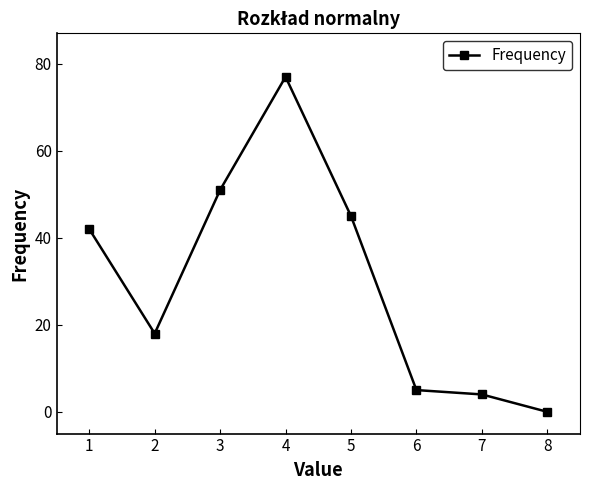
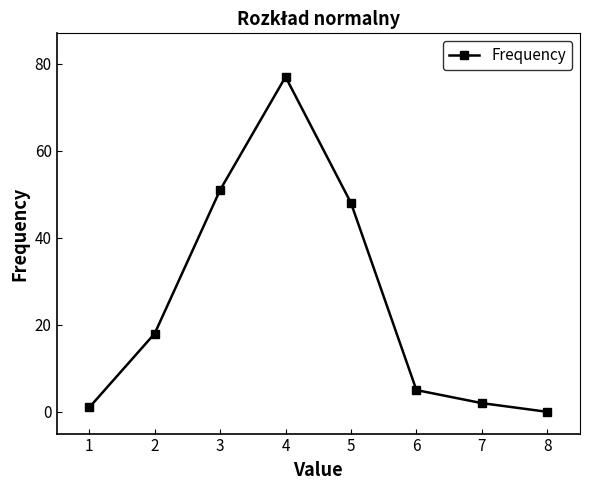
  {
-   "1": 42,
+   "1": 1,
    "2": 18,
    "3": 51,
    "4": 77,
-   "5": 45,
+   "5": 48,
    "6": 5,
-   "7": 4,
+   "7": 2,
    "8": 0
  }
